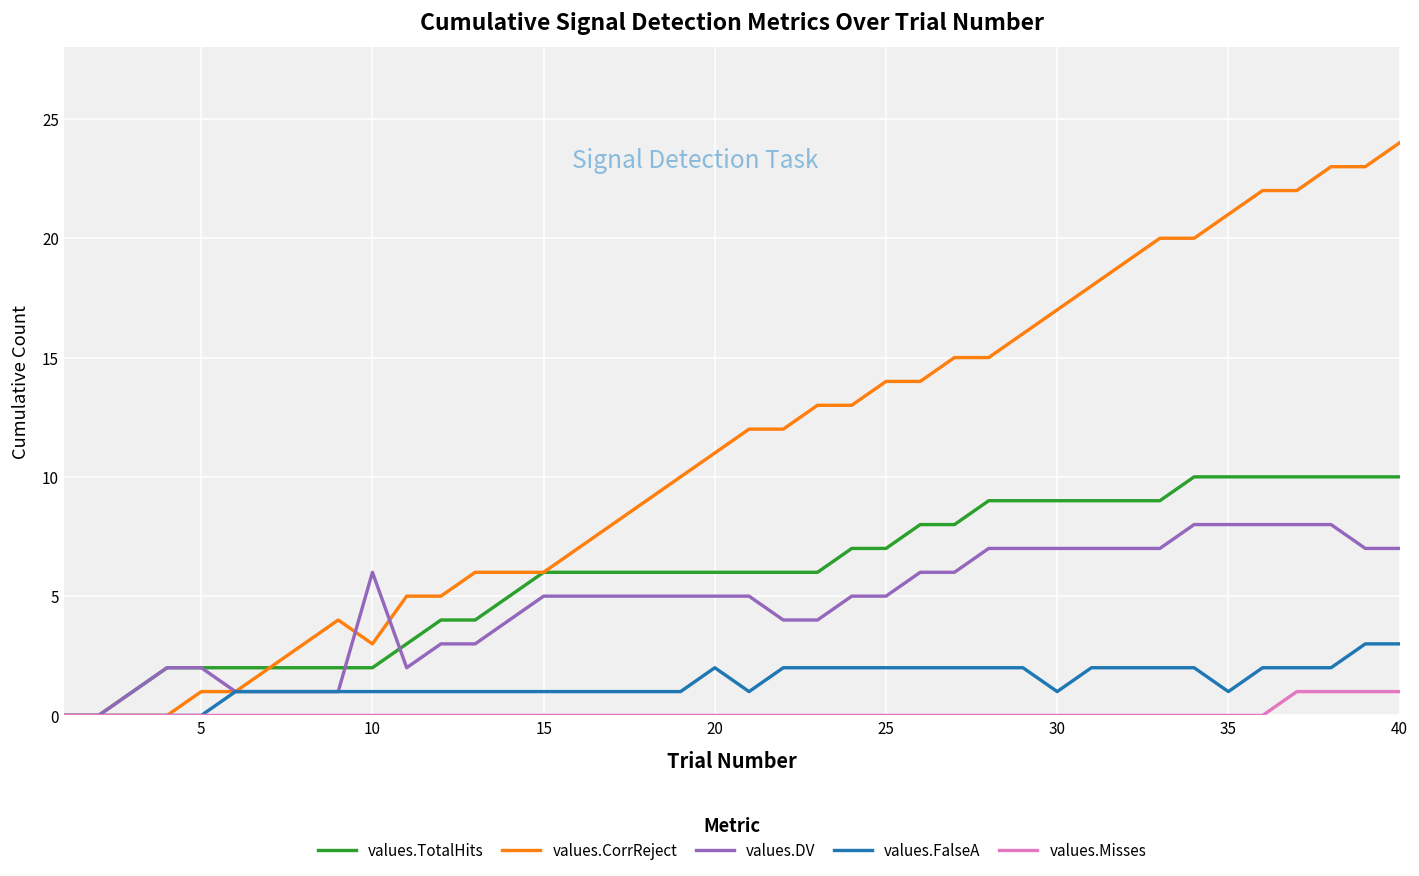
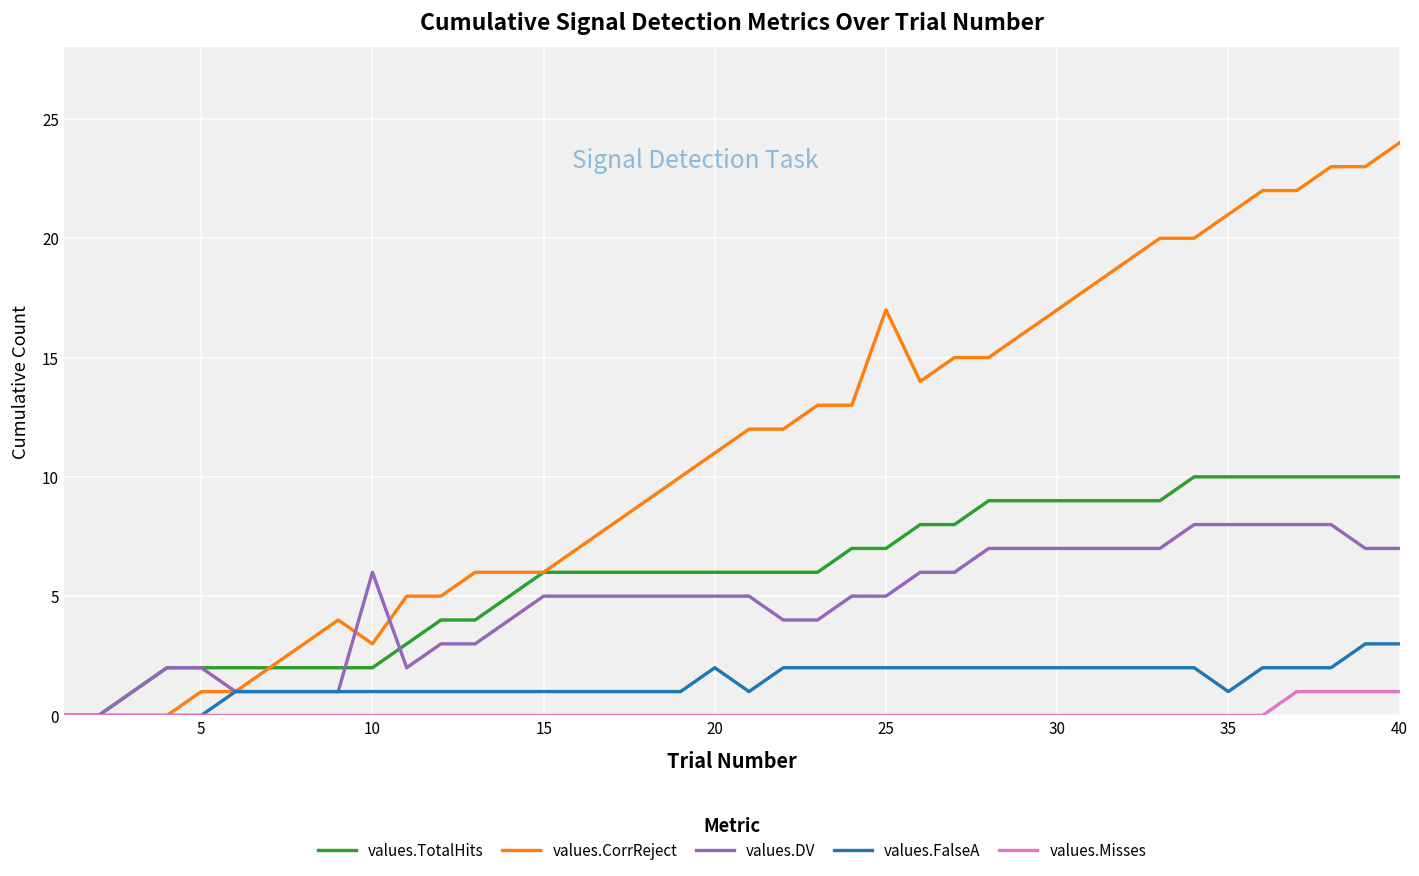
  {
    "values.TotalHits": {
      "10": 2,
      "20": 6,
      "25": 7,
      "30": 9,
      "35": 10,
      "40": 10
    },
    "values.CorrReject": {
      "5": 1,
      "10": 3,
      "20": 11,
-     "25": 14,
+     "25": 17,
      "30": 17,
      "35": 21,
      "40": 24
    },
    "values.DV": {
      "10": 6,
      "15": 5,
      "20": 5,
      "25": 5,
      "30": 7,
      "35": 8,
      "40": 7
    },
    "values.FalseA": {
      "10": 1,
      "15": 1,
      "20": 2,
      "25": 2,
-     "30": 1,
+     "30": 2,
      "35": 1,
      "40": 3
    },
    "values.Misses": {
      "10": 0,
      "15": 0,
      "20": 0,
      "25": 0,
      "30": 0,
      "35": 0,
      "40": 1
    }
  }
